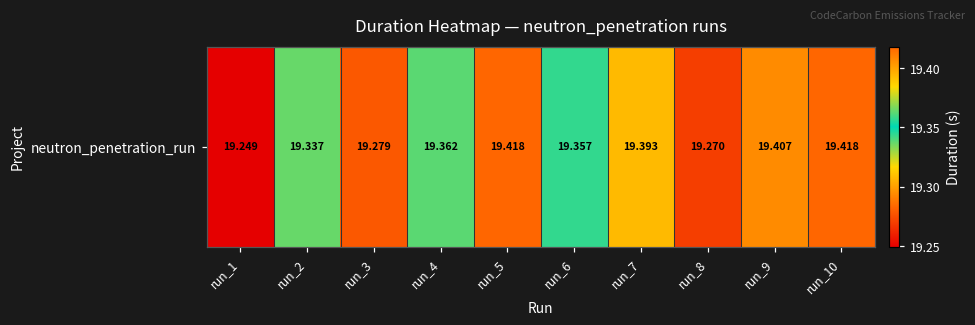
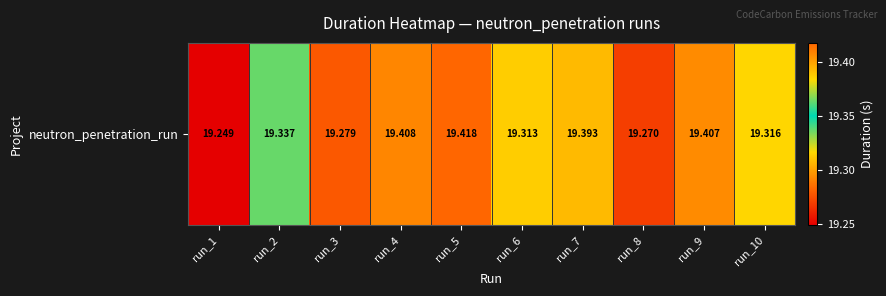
  {
    "neutron_penetration_run": {
      "run_1": 19.249,
      "run_2": 19.337,
      "run_3": 19.279,
-     "run_4": 19.362,
+     "run_4": 19.408,
      "run_5": 19.418,
-     "run_6": 19.357,
+     "run_6": 19.313,
      "run_7": 19.393,
      "run_8": 19.270,
      "run_9": 19.407,
-     "run_10": 19.418
+     "run_10": 19.316
    }
  }
